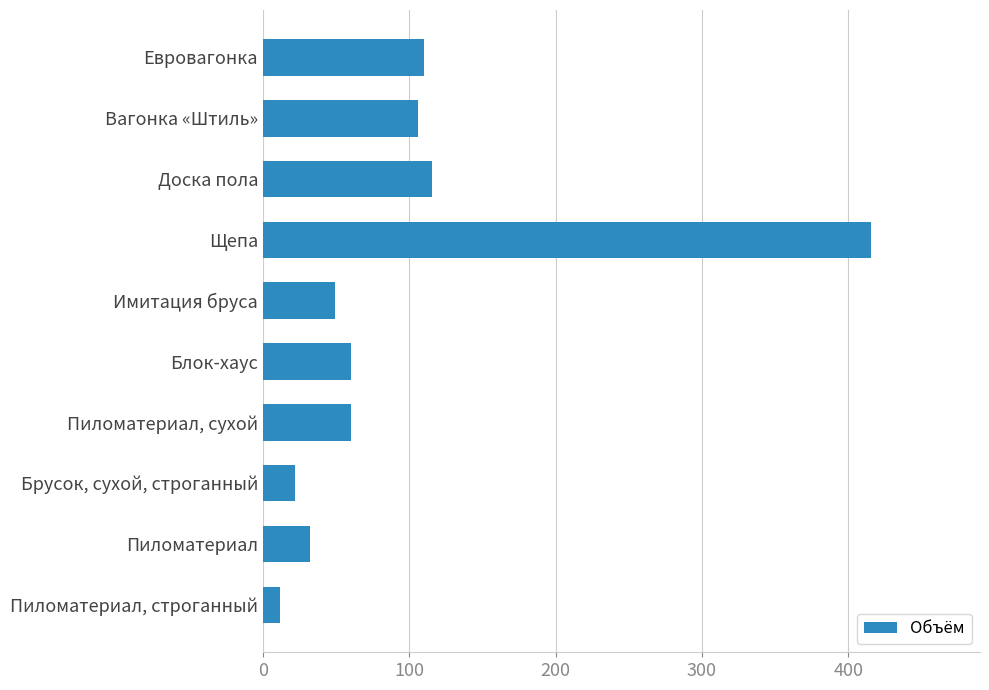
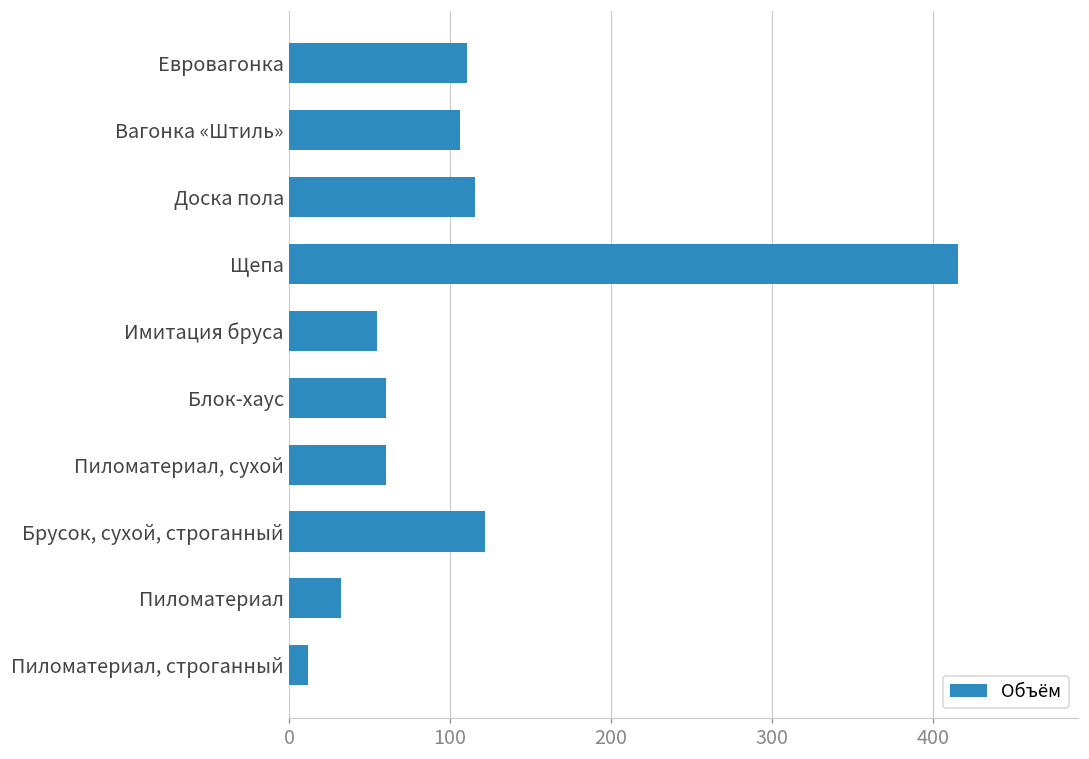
  {
    "Евровагонка": 110,
    "Вагонка «Штиль»": 106,
    "Доска пола": 116,
    "Щепа": 415,
-   "Имитация бруса": 49,
+   "Имитация бруса": 55,
    "Блок-хаус": 60,
    "Пиломатериал, сухой": 60,
-   "Брусок, сухой, строганный": 22,
+   "Брусок, сухой, строганный": 121,
    "Пиломатериал": 32,
    "Пиломатериал, строганный": 12
  }
